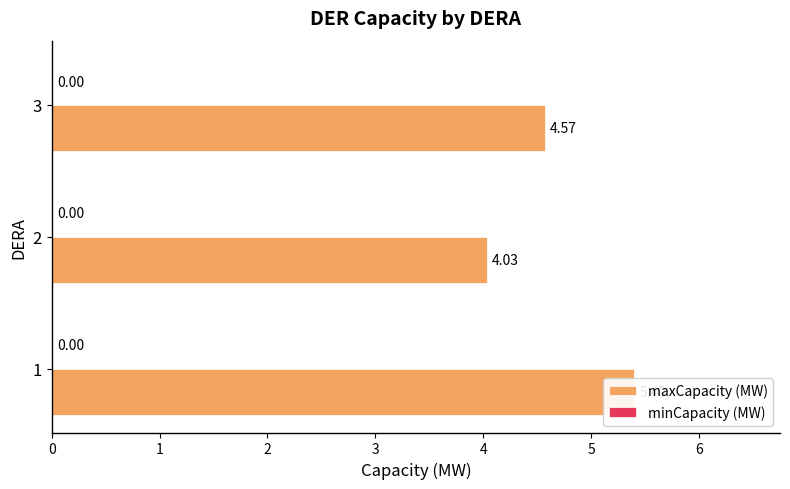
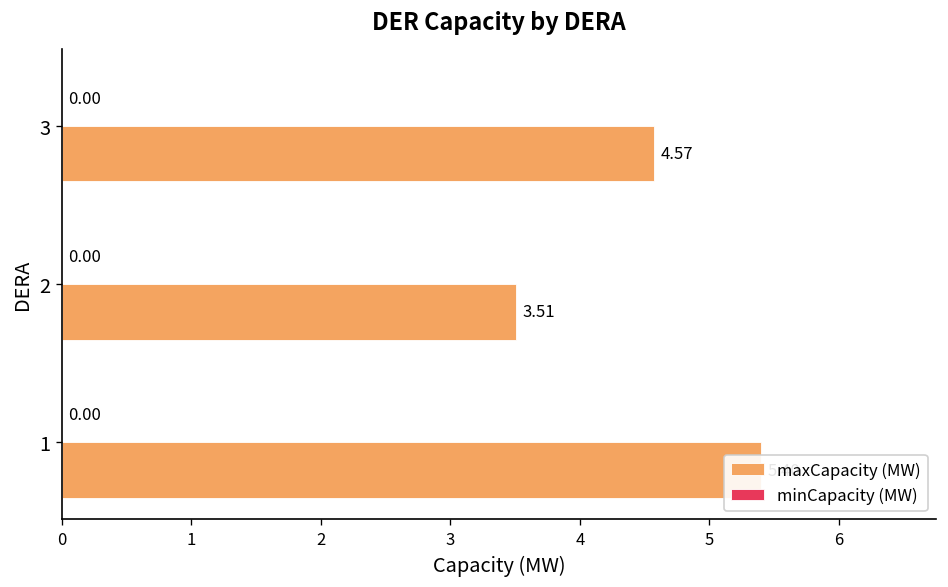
  {
    "maxCapacity (MW)": {
      "3": 4.57,
-     "2": 4.03
+     "2": 3.51
    },
    "minCapacity (MW)": {
      "3": 0.00,
      "2": 0.00,
      "1": 0.00
    }
  }
